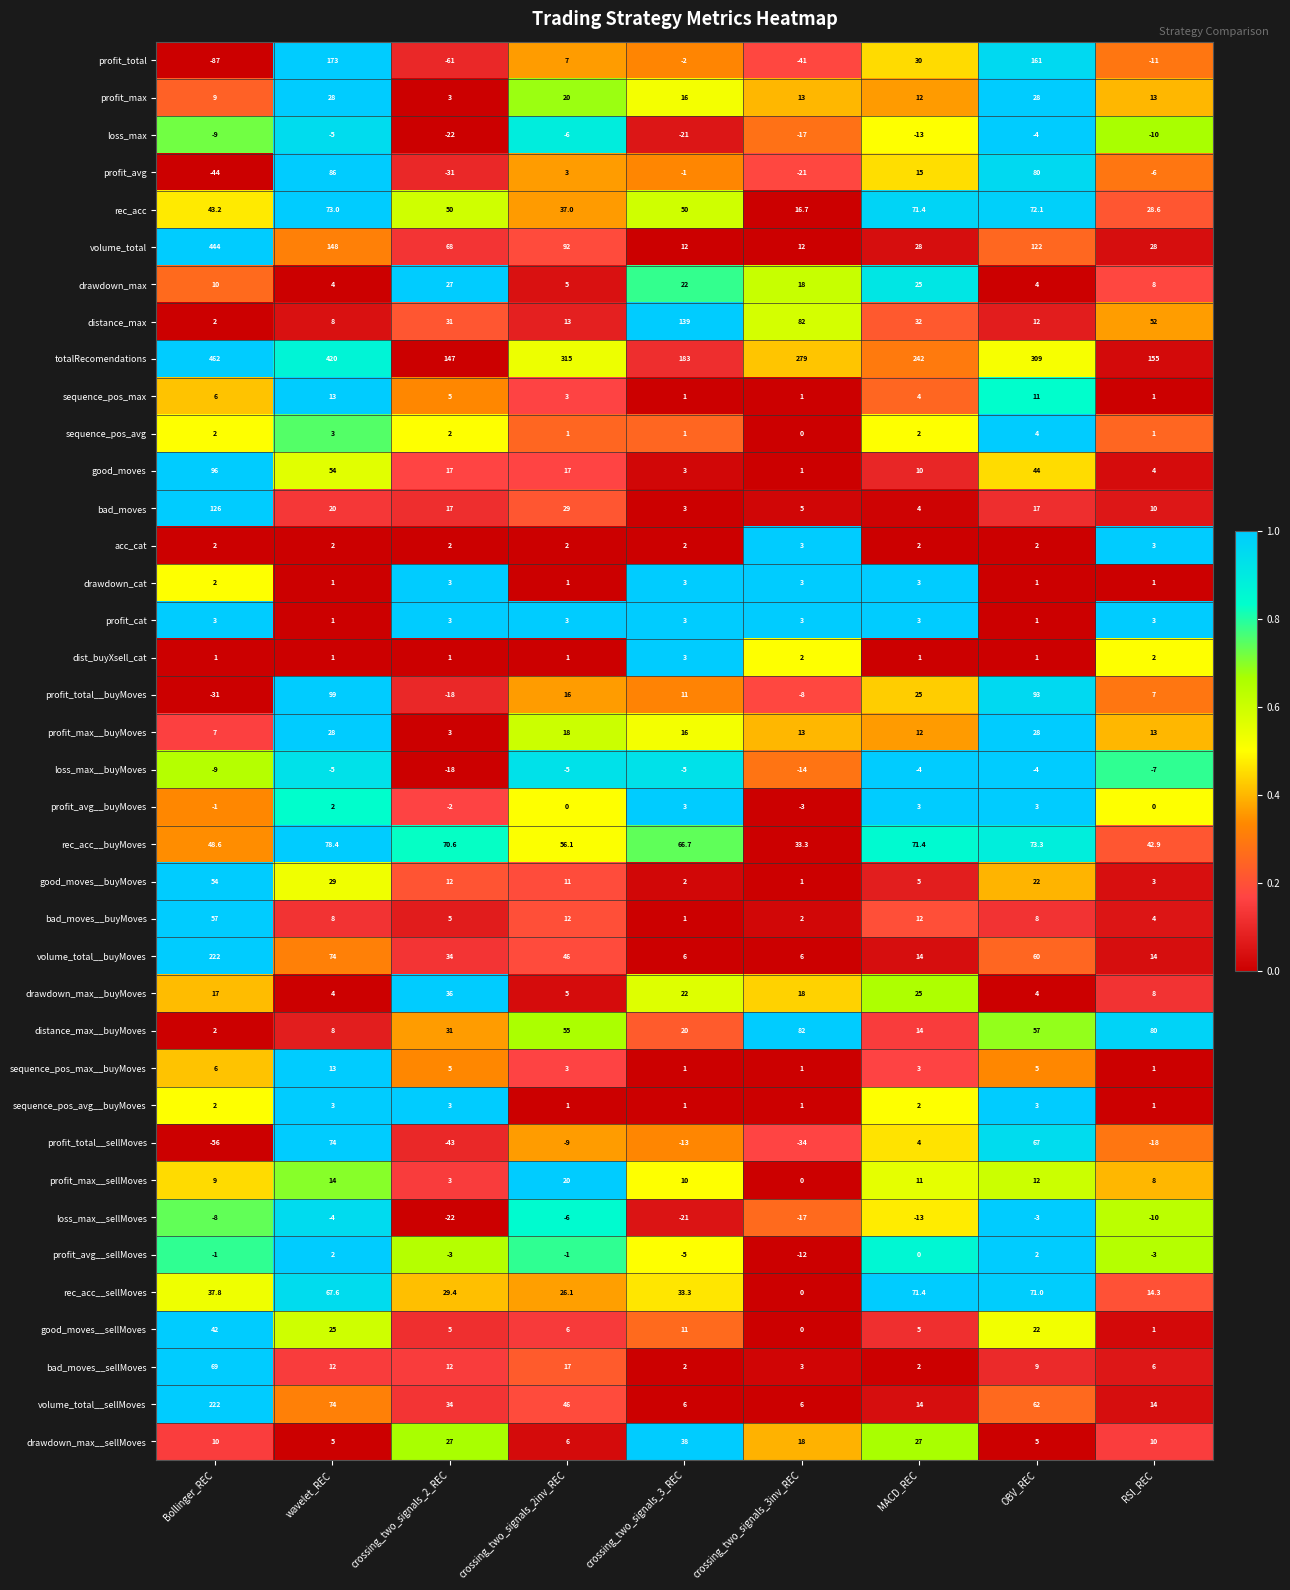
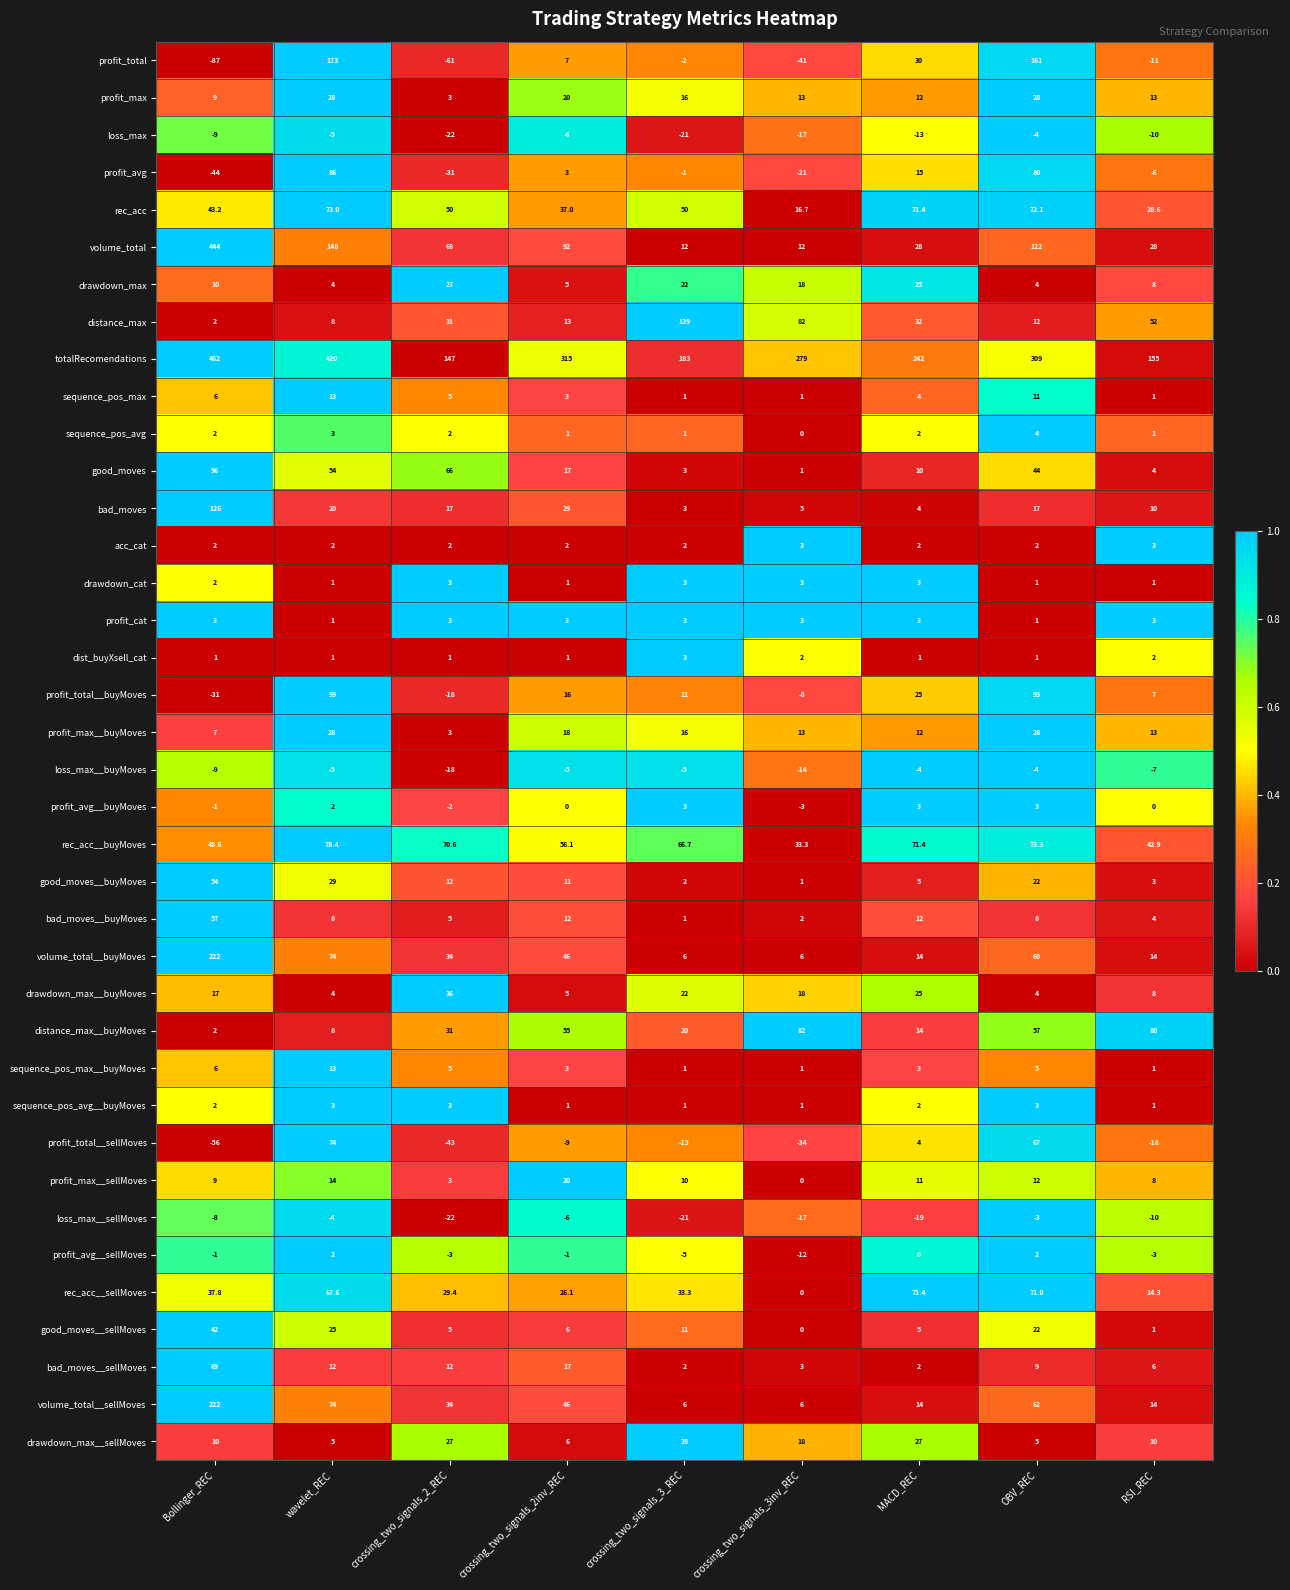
  {
    "good_moves": {
      "Bollinger_REC": 96,
      "wavelet_REC": 54,
-     "crossing_two_signals_2_REC": 17,
+     "crossing_two_signals_2_REC": 66,
      "crossing_two_signals_2inv_REC": 17,
      "crossing_two_signals_3_REC": 3,
      "crossing_two_signals_3inv_REC": 1,
      "MACD_REC": 10,
      "OBV_REC": 44,
      "RSI_REC": 4
    },
    "loss_max__sellMoves": {
      "Bollinger_REC": -8,
      "wavelet_REC": -4,
      "crossing_two_signals_2_REC": -22,
      "crossing_two_signals_2inv_REC": -6,
      "crossing_two_signals_3_REC": -21,
      "crossing_two_signals_3inv_REC": -17,
-     "MACD_REC": -13,
+     "MACD_REC": -19,
      "OBV_REC": -3,
      "RSI_REC": -10
    }
  }
